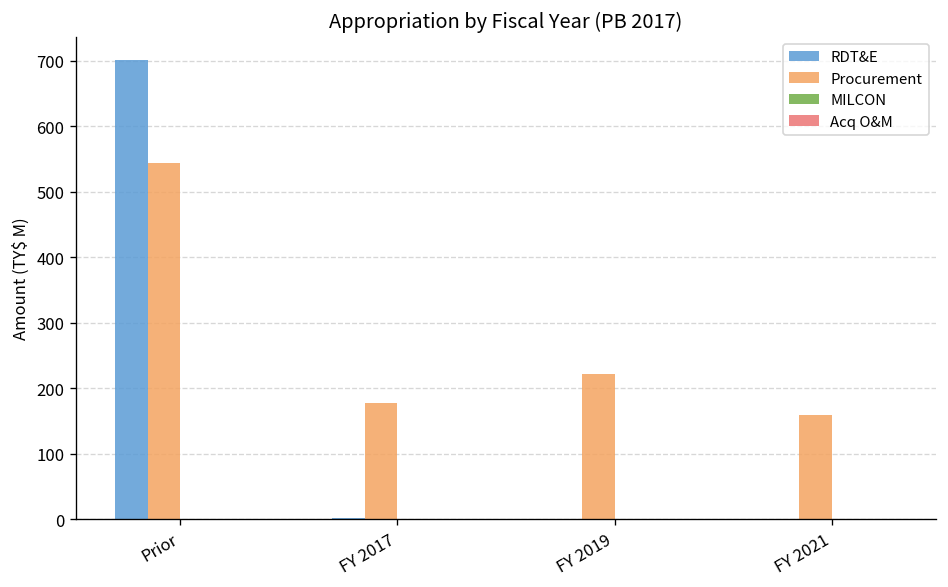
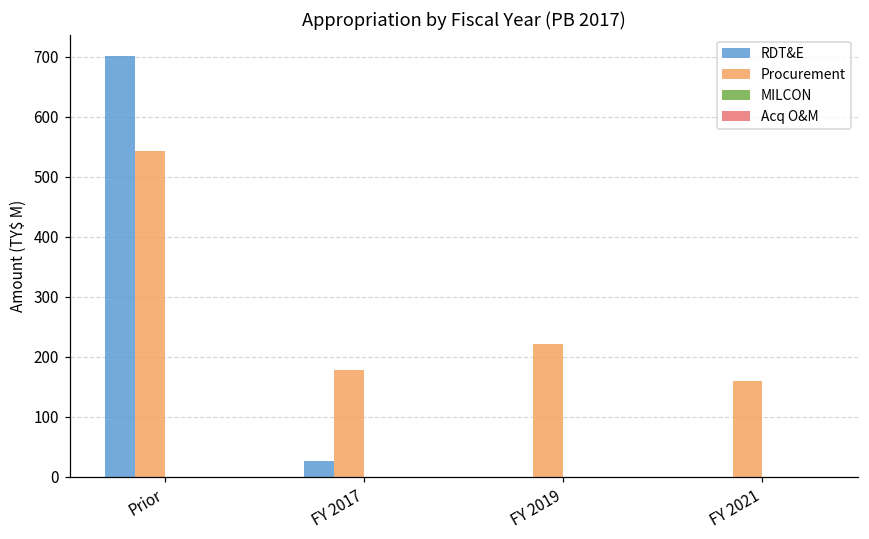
  {
    "RDT&E": {
      "Prior": 700,
-     "FY 2017": 0,
+     "FY 2017": 30,
      "FY 2019": 0,
      "FY 2021": 0
    },
    "MILCON": {
      "Prior": 0,
      "FY 2017": 0,
      "FY 2019": 0,
      "FY 2021": 0
    }
  }
